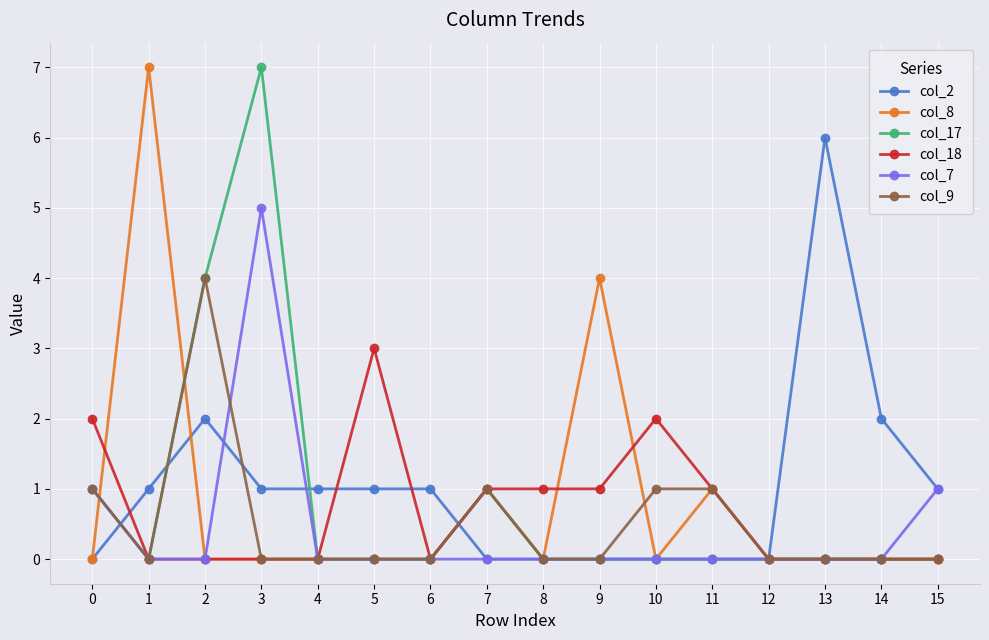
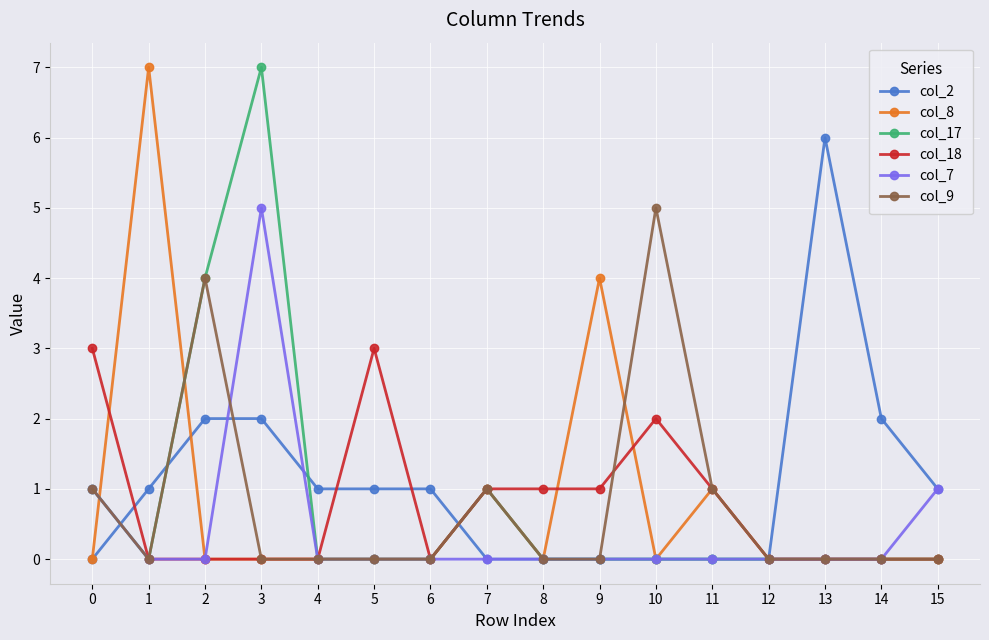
  {
    "col_2": {
      "1": 1,
      "2": 2,
-     "3": 1,
+     "3": 2,
      "4": 1,
      "5": 1,
      "6": 1,
      "13": 6,
      "14": 2
    },
    "col_8": {
      "1": 7,
      "9": 4
    },
    "col_17": {
      "3": 7
    },
    "col_18": {
-     "0": 2,
+     "0": 3,
      "5": 3,
      "8": 1,
      "9": 1,
      "10": 2
    },
    "col_7": {
      "3": 5
    },
    "col_9": {
-     "10": 1
+     "10": 5
    }
  }
